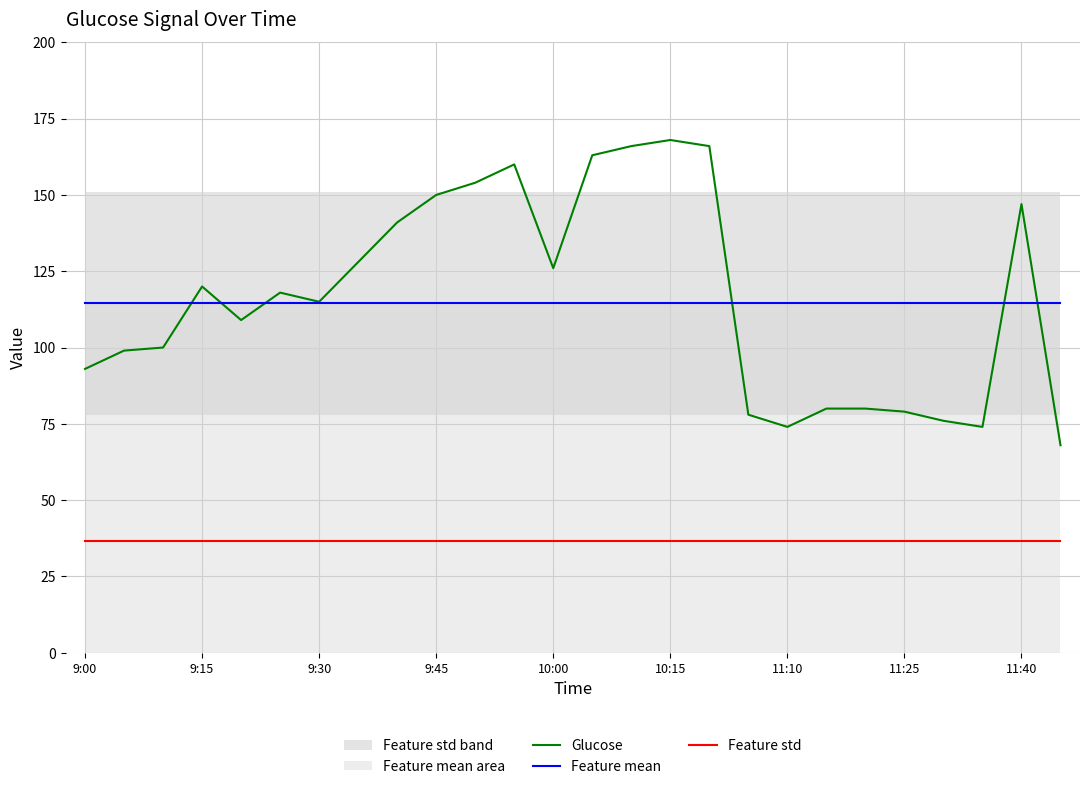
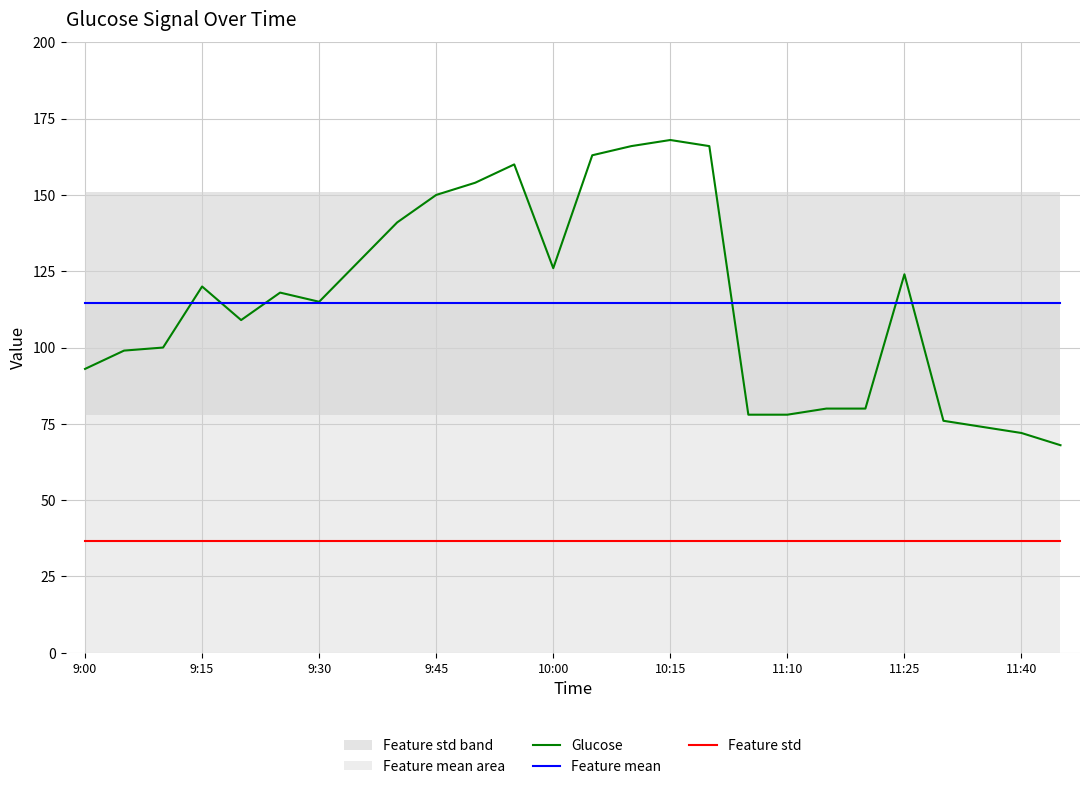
  {
    "Glucose": {
      "9:00": 93,
      "9:15": 120,
      "9:45": 150,
      "10:00": 126,
      "10:15": 168,
-     "11:10": 74,
-     "11:25": 79,
-     "11:40": 147
+     "11:10": 78,
+     "11:25": 124,
+     "11:40": 72
    },
    "Feature std": {
      "9:00": 36,
      "9:15": 36,
      "9:30": 36,
      "9:45": 36,
      "10:00": 36,
      "10:15": 36,
      "11:10": 36,
      "11:25": 36,
      "11:40": 36
    }
  }
